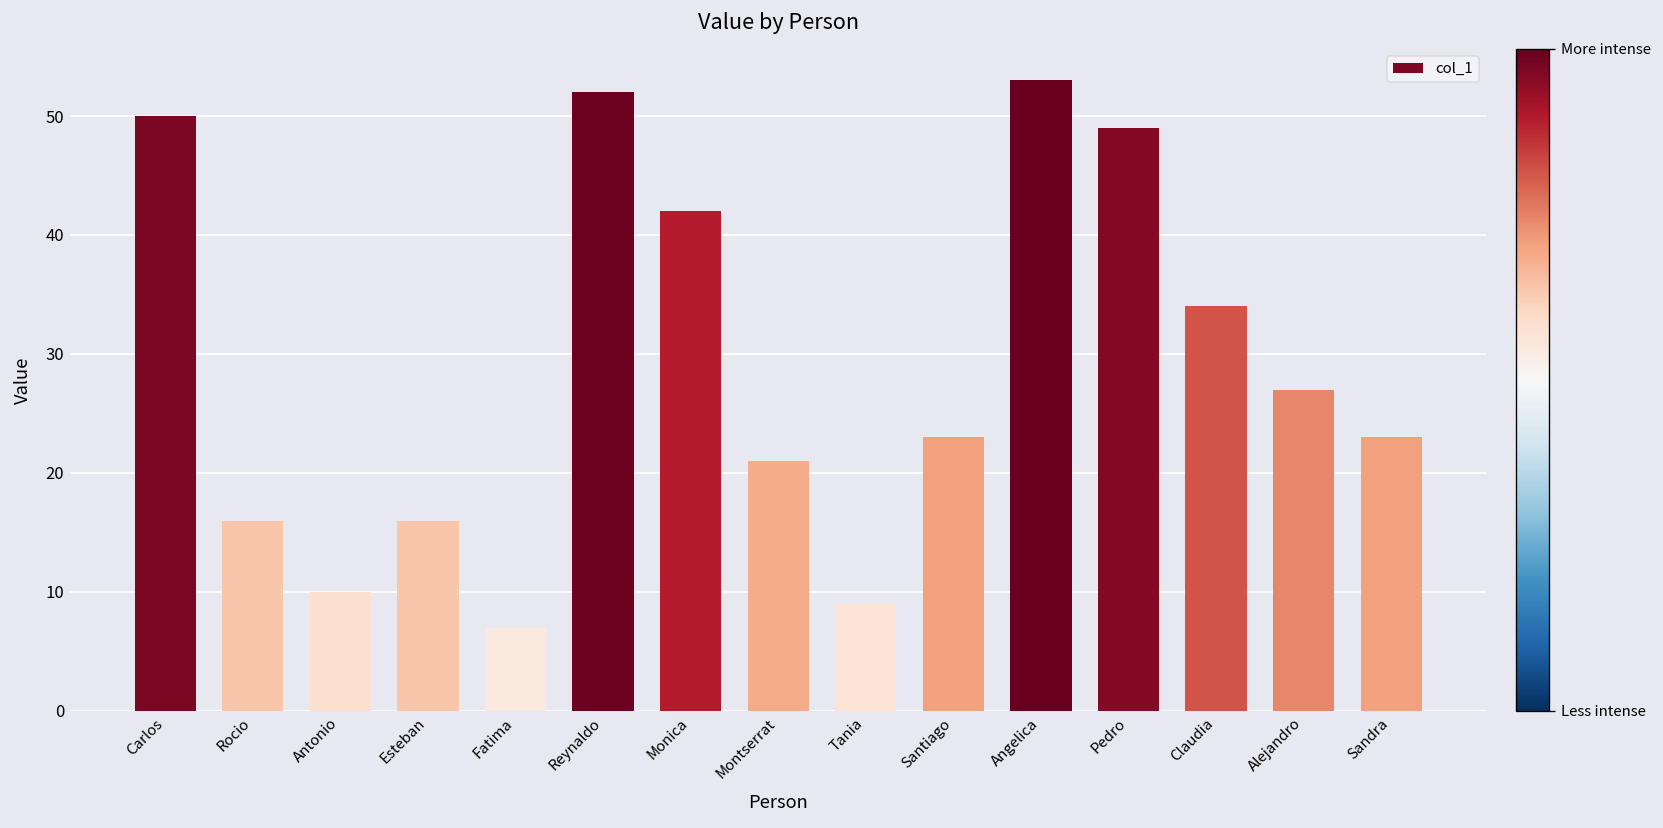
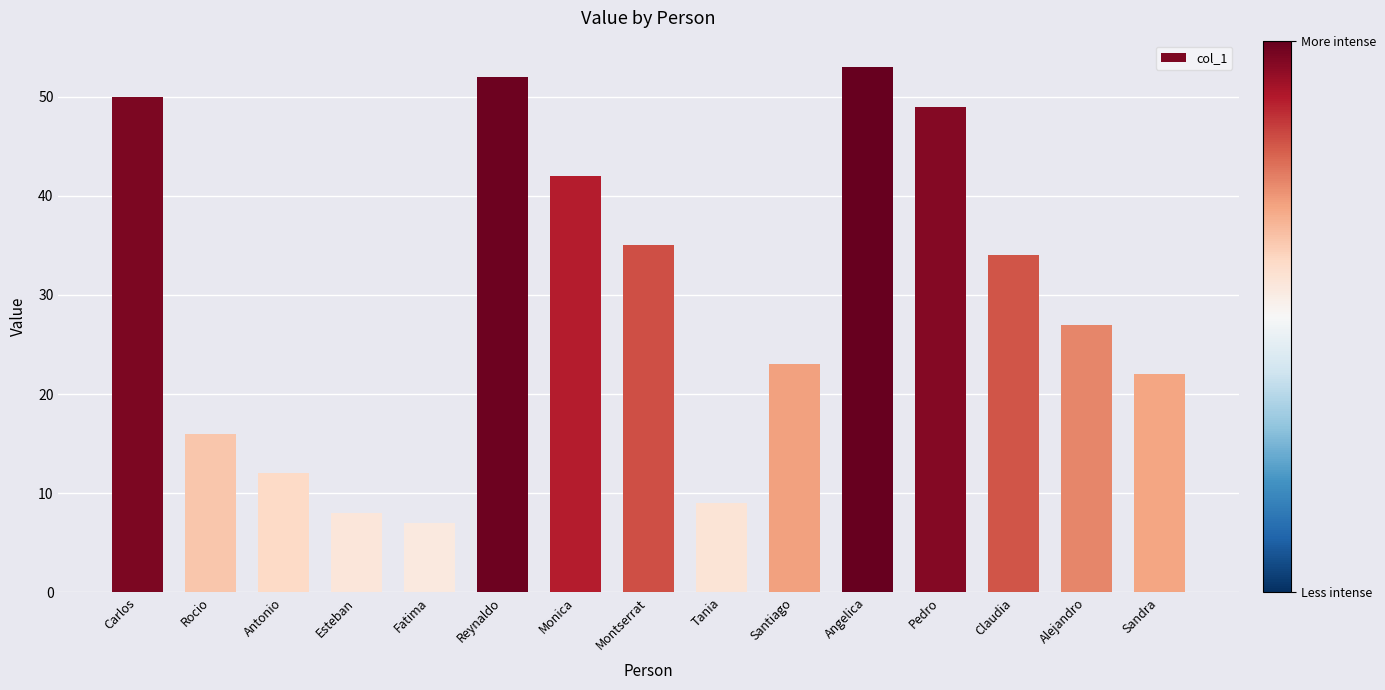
  {
    "Carlos": 50,
    "Rocio": 16,
-   "Antonio": 10,
-   "Esteban": 16,
+   "Antonio": 12,
+   "Esteban": 8,
    "Fatima": 7,
    "Reynaldo": 52,
    "Monica": 42,
-   "Montserrat": 21,
+   "Montserrat": 35,
    "Tania": 9,
    "Santiago": 23,
    "Angelica": 53,
    "Pedro": 49,
    "Claudia": 34,
    "Alejandro": 27,
-   "Sandra": 23
+   "Sandra": 22
  }
